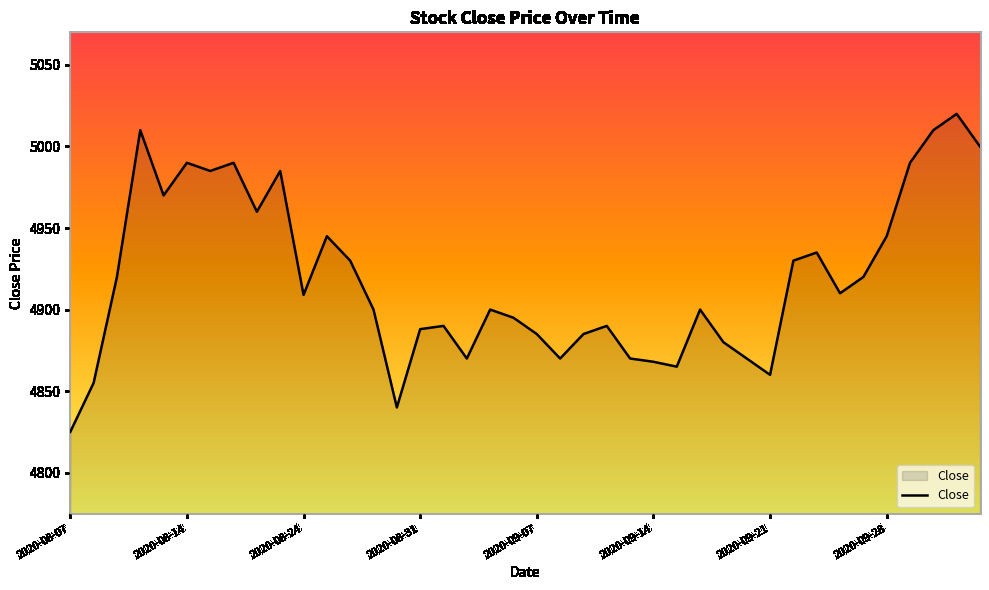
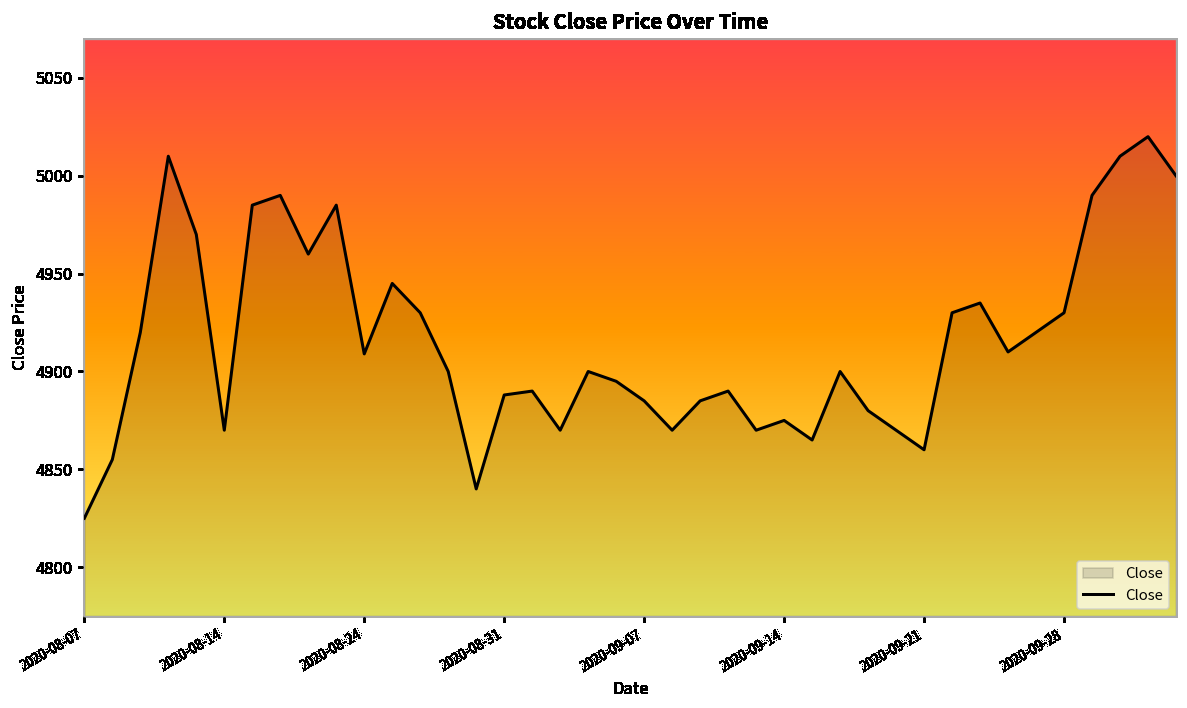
  {
    "2020-08-07": 4825,
-   "2020-08-14": 4990,
+   "2020-08-14": 4870,
    "2020-08-24": 4909,
    "2020-08-31": 4888,
    "2020-09-07": 4885,
-   "2020-09-14": 4868,
+   "2020-09-14": 4875,
    "2020-09-21": 4860,
-   "2020-09-28": 4945
+   "2020-09-28": 4930
  }
